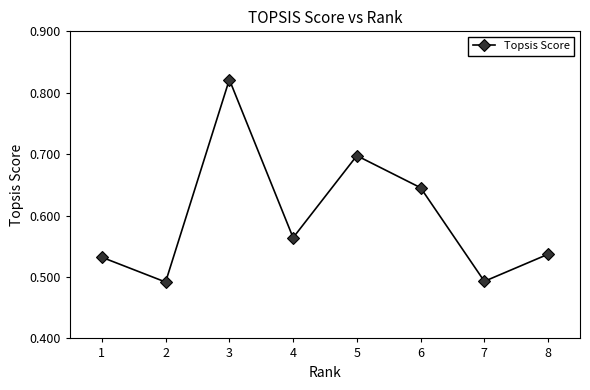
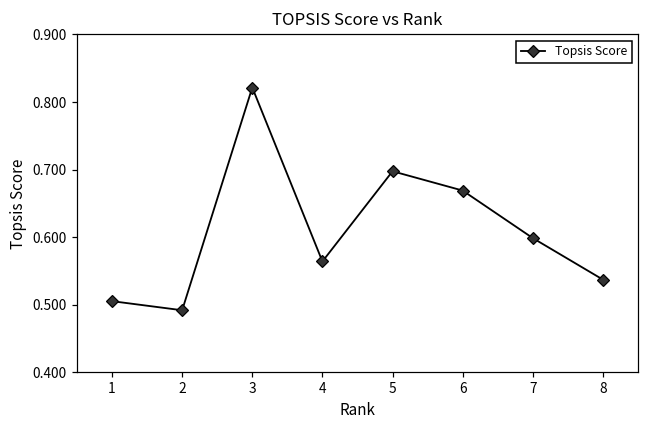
  {
-   "1": 0.53,
+   "1": 0.51,
    "2": 0.49,
    "3": 0.82,
    "4": 0.56,
    "5": 0.70,
-   "6": 0.65,
-   "7": 0.49,
+   "6": 0.67,
+   "7": 0.60,
    "8": 0.54
  }
